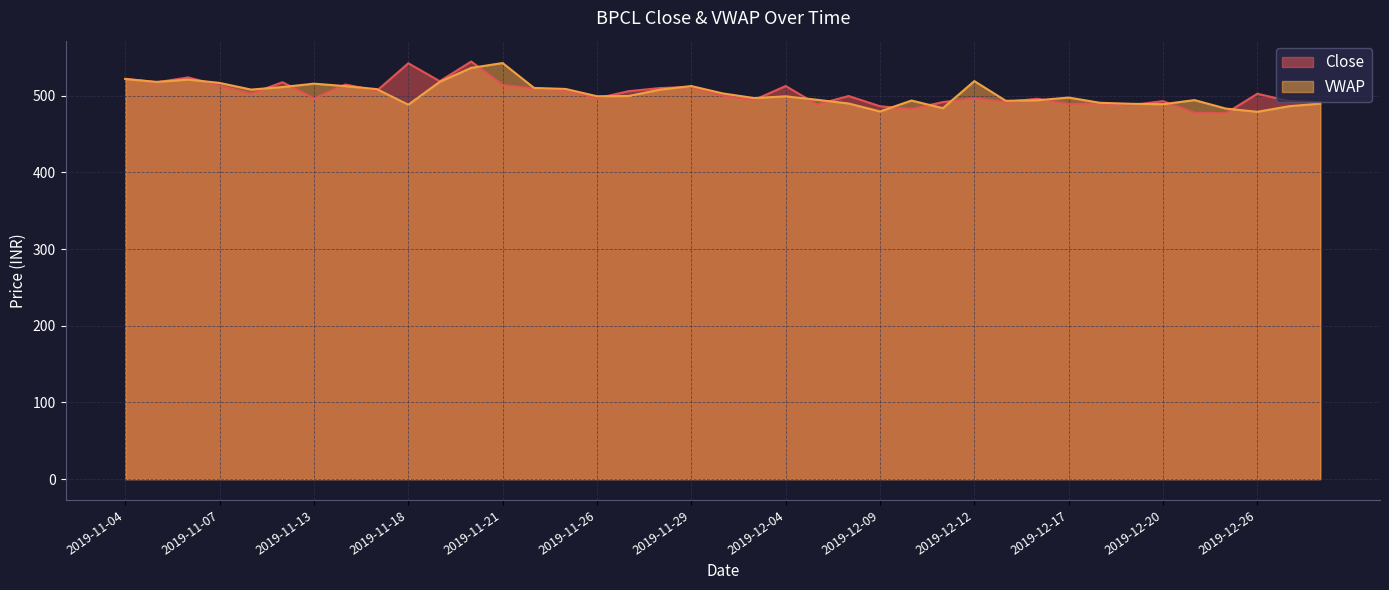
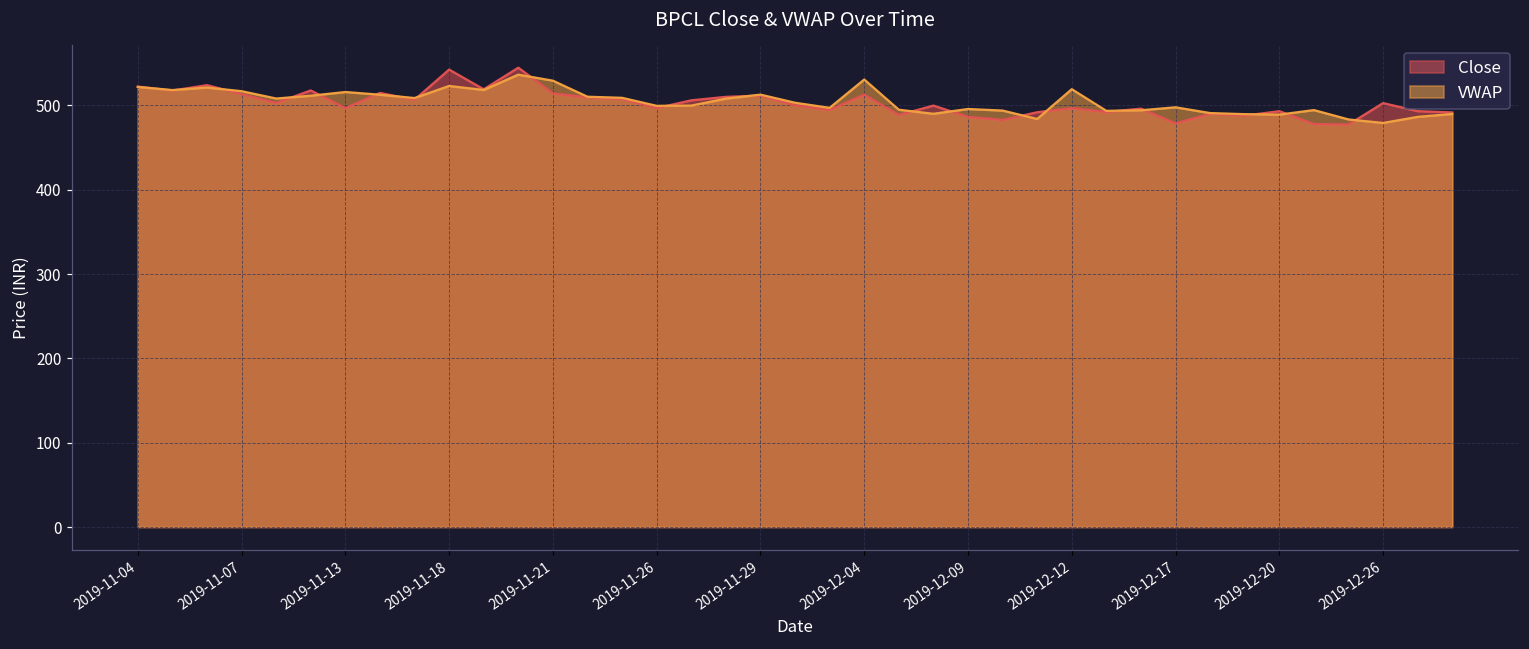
  {
    "Close": {
      "2019-11-07": 510,
      "2019-11-13": 500,
      "2019-11-18": 540,
      "2019-11-21": 510,
      "2019-12-04": 510,
      "2019-12-09": 490,
      "2019-12-12": 500,
-     "2019-12-17": 490,
+     "2019-12-17": 480,
      "2019-12-20": 490,
      "2019-12-26": 500
    },
    "VWAP": {
      "2019-11-07": 520,
      "2019-11-13": 520,
-     "2019-11-18": 490,
-     "2019-11-21": 540,
-     "2019-12-04": 500,
-     "2019-12-09": 480,
+     "2019-11-18": 520,
+     "2019-11-21": 530,
+     "2019-12-04": 530,
+     "2019-12-09": 500,
      "2019-12-12": 520,
      "2019-12-17": 500,
      "2019-12-20": 490,
      "2019-12-26": 480
    }
  }
